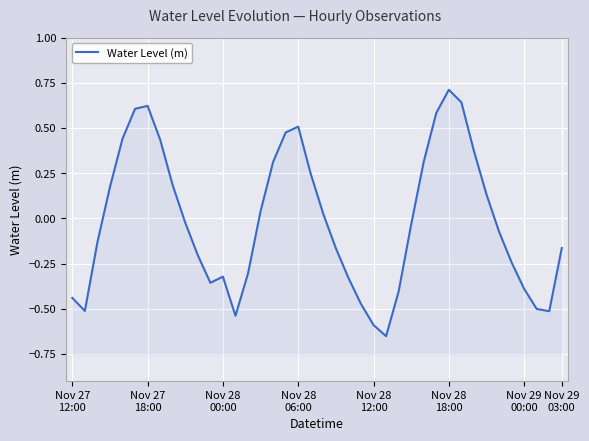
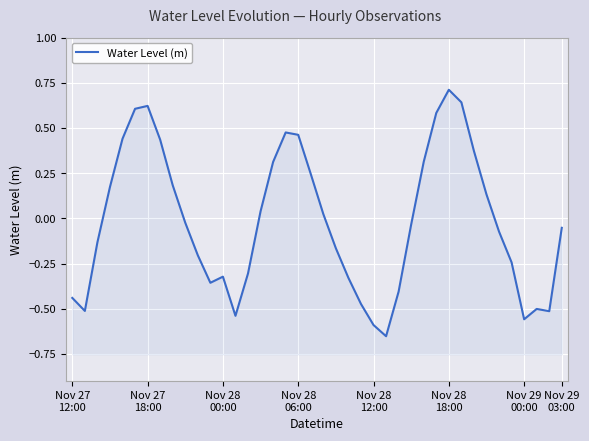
  {
    "Nov 27 12:00": -0.44,
    "Nov 27 18:00": 0.62,
    "Nov 28 00:00": -0.32,
-   "Nov 28 06:00": 0.51,
+   "Nov 28 06:00": 0.46,
    "Nov 28 12:00": -0.59,
    "Nov 28 18:00": 0.71,
-   "Nov 29 00:00": -0.39,
-   "Nov 29 03:00": -0.16
+   "Nov 29 00:00": -0.56,
+   "Nov 29 03:00": -0.05
  }
